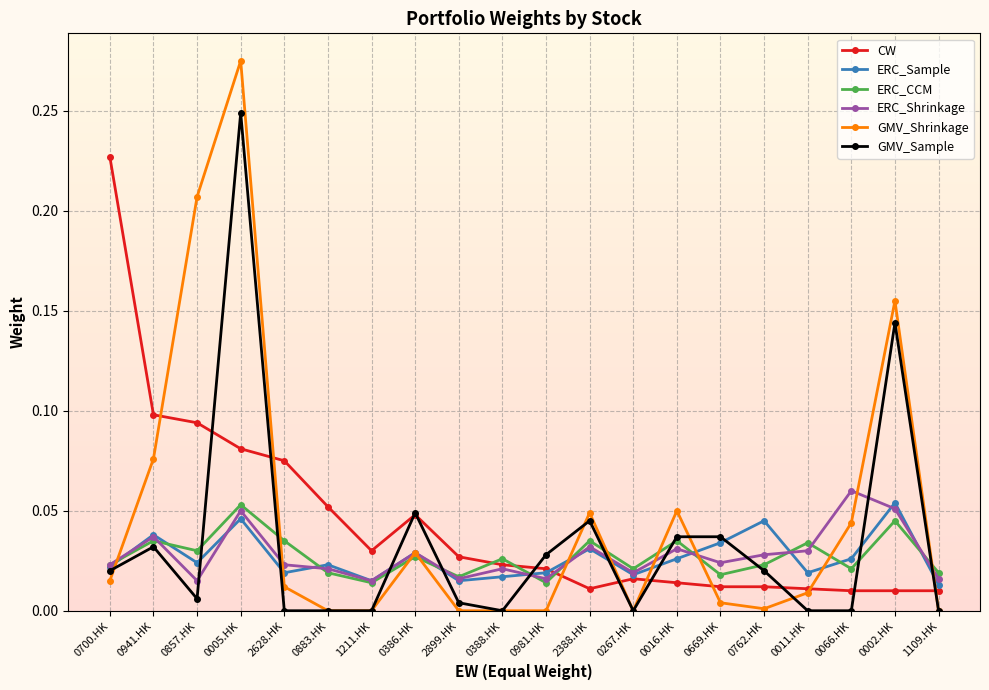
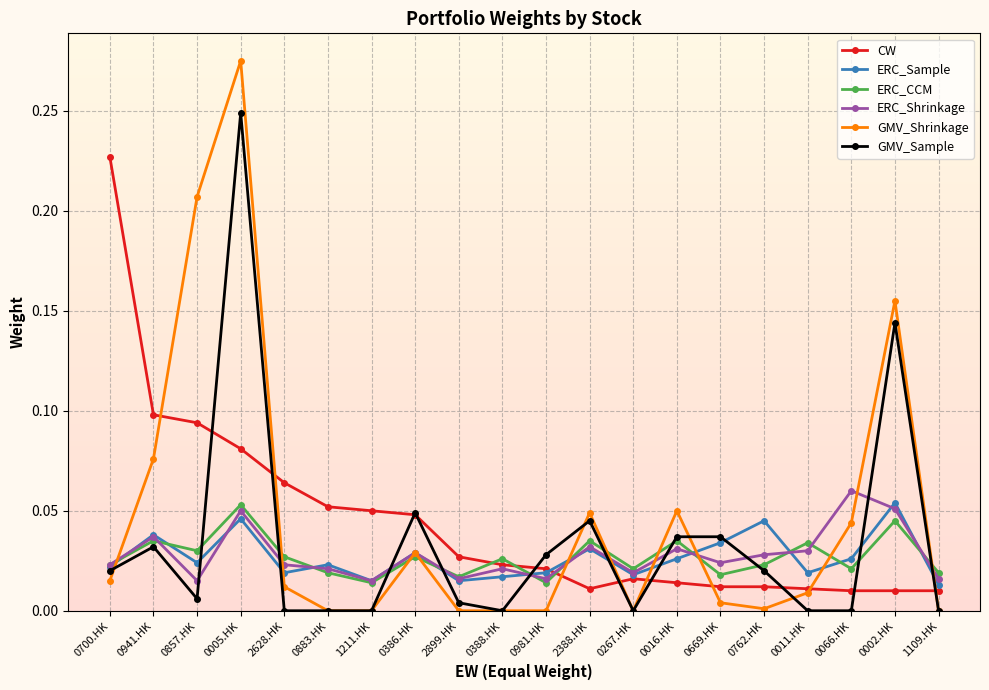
  {
    "CW": {
      "0700.HK": 0.227,
      "0941.HK": 0.098,
      "0857.HK": 0.094,
      "0005.HK": 0.081,
-     "2628.HK": 0.075,
+     "2628.HK": 0.064,
      "0883.HK": 0.052,
-     "1211.HK": 0.03,
+     "1211.HK": 0.05,
      "2899.HK": 0.027,
      "0388.HK": 0.023,
      "0981.HK": 0.021,
      "2388.HK": 0.011,
      "0267.HK": 0.016,
      "0016.HK": 0.014,
      "0669.HK": 0.012,
      "0762.HK": 0.012,
      "0011.HK": 0.011,
      "0066.HK": 0.010,
      "0002.HK": 0.010,
      "1109.HK": 0.010
    },
    "ERC_Sample": {
      "0857.HK": 0.024,
      "0005.HK": 0.046,
      "2628.HK": 0.019,
      "0883.HK": 0.023,
      "0388.HK": 0.017,
      "0981.HK": 0.019,
      "0016.HK": 0.026,
      "0669.HK": 0.034,
      "0762.HK": 0.045,
      "0011.HK": 0.019,
      "0066.HK": 0.026,
      "0002.HK": 0.054,
      "1109.HK": 0.013
    },
    "ERC_CCM": {
      "0941.HK": 0.035,
      "0857.HK": 0.030,
      "0005.HK": 0.053,
-     "2628.HK": 0.035,
+     "2628.HK": 0.027,
      "0883.HK": 0.019,
      "0386.HK": 0.027,
      "0388.HK": 0.026,
      "0981.HK": 0.014,
      "2388.HK": 0.035,
      "0267.HK": 0.021,
      "0016.HK": 0.035,
      "0669.HK": 0.018,
      "0762.HK": 0.023,
      "0011.HK": 0.034,
      "0066.HK": 0.021,
      "0002.HK": 0.045,
      "1109.HK": 0.019
    },
    "ERC_Shrinkage": {
      "0857.HK": 0.015,
      "0005.HK": 0.050,
      "2628.HK": 0.023,
      "0883.HK": 0.021,
      "0388.HK": 0.021,
      "0981.HK": 0.016,
      "0016.HK": 0.031,
      "0669.HK": 0.024,
      "0762.HK": 0.028,
      "0011.HK": 0.030,
      "0066.HK": 0.060,
      "0002.HK": 0.051,
      "1109.HK": 0.016
    },
    "GMV_Shrinkage": {
      "0700.HK": 0.015,
      "0941.HK": 0.076,
      "0857.HK": 0.207,
      "0005.HK": 0.275,
      "2628.HK": 0.012,
      "2899.HK": 0.000,
      "0981.HK": 0.000,
      "2388.HK": 0.049,
      "0016.HK": 0.050,
      "0669.HK": 0.004,
      "0762.HK": 0.001,
      "0011.HK": 0.009,
      "0066.HK": 0.044,
      "0002.HK": 0.155
    },
    "GMV_Sample": {
      "0700.HK": 0.020,
      "0941.HK": 0.032,
      "0857.HK": 0.006,
      "0005.HK": 0.249,
      "2628.HK": 0.000,
      "2899.HK": 0.004,
      "0981.HK": 0.028,
      "2388.HK": 0.045,
      "0016.HK": 0.037,
      "0669.HK": 0.037,
      "0762.HK": 0.020,
      "0011.HK": 0.000,
      "0066.HK": 0.000,
      "0002.HK": 0.144
    }
  }
